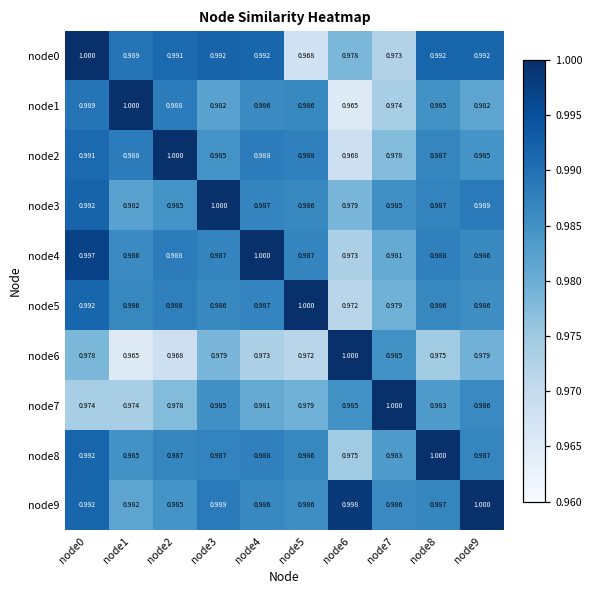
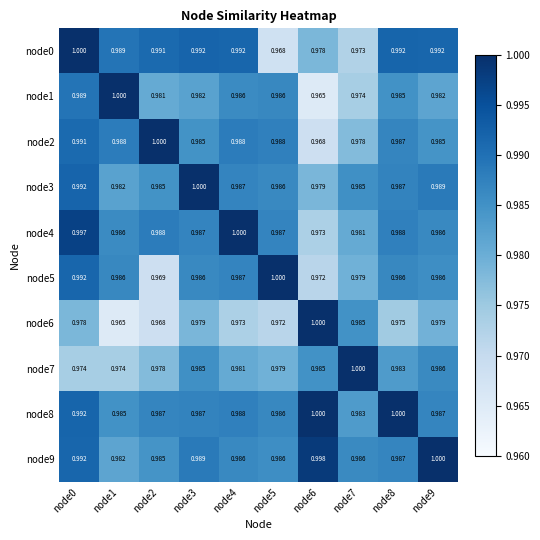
  {
    "node0": {
      "node0": 1.000,
      "node1": 0.989,
      "node2": 0.991,
      "node3": 0.992,
      "node4": 0.992,
      "node5": 0.968,
      "node6": 0.978,
      "node7": 0.973,
      "node8": 0.992,
      "node9": 0.992
    },
    "node1": {
      "node0": 0.989,
      "node1": 1.000,
-     "node2": 0.988,
+     "node2": 0.981,
      "node3": 0.982,
      "node4": 0.986,
      "node5": 0.986,
      "node6": 0.965,
      "node7": 0.974,
      "node8": 0.985,
      "node9": 0.982
    },
    "node2": {
      "node0": 0.991,
      "node1": 0.988,
      "node2": 1.000,
      "node3": 0.985,
      "node4": 0.988,
      "node5": 0.988,
      "node6": 0.968,
      "node7": 0.978,
      "node8": 0.987,
      "node9": 0.985
    },
    "node3": {
      "node0": 0.992,
      "node1": 0.982,
      "node2": 0.985,
      "node3": 1.000,
      "node4": 0.987,
      "node5": 0.986,
      "node6": 0.979,
      "node7": 0.985,
      "node8": 0.987,
      "node9": 0.989
    },
    "node4": {
      "node0": 0.997,
      "node1": 0.986,
      "node2": 0.988,
      "node3": 0.987,
      "node4": 1.000,
      "node5": 0.987,
      "node6": 0.973,
      "node7": 0.981,
      "node8": 0.988,
      "node9": 0.986
    },
    "node5": {
      "node0": 0.992,
      "node1": 0.986,
-     "node2": 0.988,
+     "node2": 0.969,
      "node3": 0.986,
      "node4": 0.987,
      "node5": 1.000,
      "node6": 0.972,
      "node7": 0.979,
      "node8": 0.986,
      "node9": 0.986
    },
    "node6": {
      "node0": 0.978,
      "node1": 0.965,
      "node2": 0.968,
      "node3": 0.979,
      "node4": 0.973,
      "node5": 0.972,
      "node6": 1.000,
      "node7": 0.985,
      "node8": 0.975,
      "node9": 0.979
    },
    "node7": {
      "node0": 0.974,
      "node1": 0.974,
      "node2": 0.978,
      "node3": 0.985,
      "node4": 0.981,
      "node5": 0.979,
      "node6": 0.985,
      "node7": 1.000,
      "node8": 0.983,
      "node9": 0.986
    },
    "node8": {
      "node0": 0.992,
      "node1": 0.985,
      "node2": 0.987,
      "node3": 0.987,
      "node4": 0.988,
      "node5": 0.986,
-     "node6": 0.975,
+     "node6": 1.000,
      "node7": 0.983,
      "node8": 1.000,
      "node9": 0.987
    },
    "node9": {
      "node0": 0.992,
      "node1": 0.982,
      "node2": 0.985,
      "node3": 0.989,
      "node4": 0.986,
      "node5": 0.986,
      "node6": 0.998,
      "node7": 0.986,
      "node8": 0.987,
      "node9": 1.000
    }
  }
